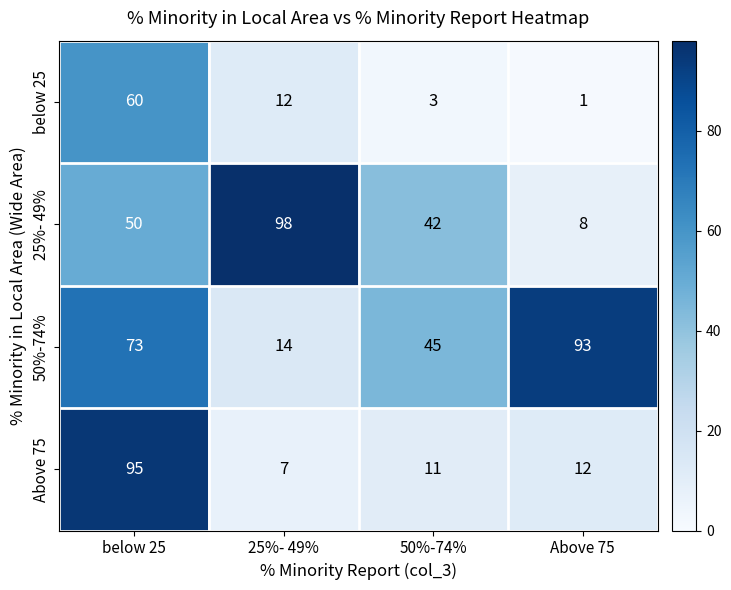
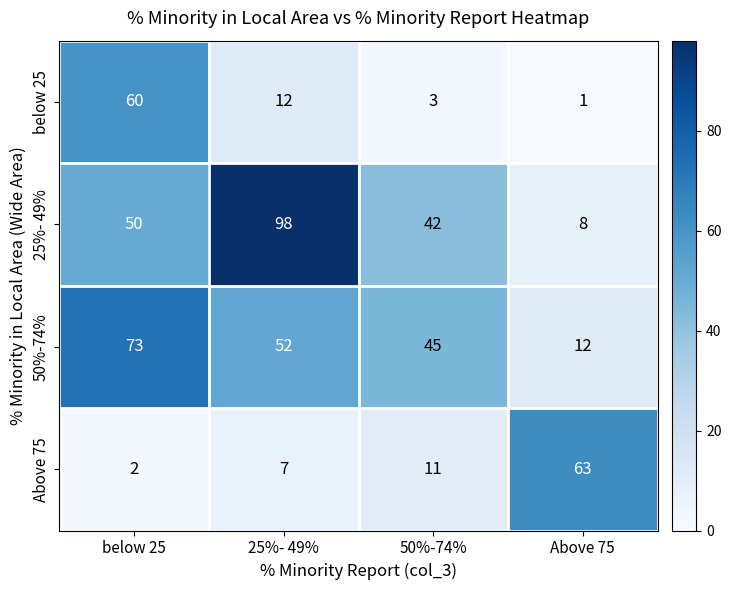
  {
    "below 25": {
      "below 25": 60,
      "25%- 49%": 12,
      "50%-74%": 3,
      "Above 75": 1
    },
    "25%- 49%": {
      "below 25": 50,
      "25%- 49%": 98,
      "50%-74%": 42,
      "Above 75": 8
    },
    "50%-74%": {
      "below 25": 73,
-     "25%- 49%": 14,
+     "25%- 49%": 52,
      "50%-74%": 45,
-     "Above 75": 93
+     "Above 75": 12
    },
    "Above 75": {
-     "below 25": 95,
+     "below 25": 2,
      "25%- 49%": 7,
      "50%-74%": 11,
-     "Above 75": 12
+     "Above 75": 63
    }
  }
